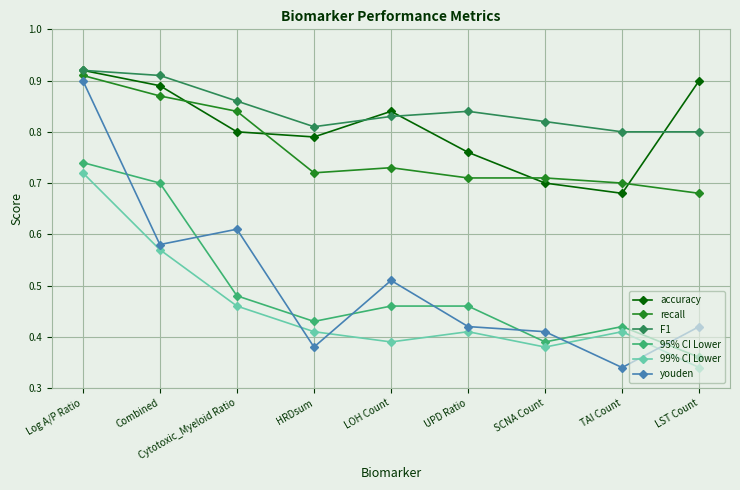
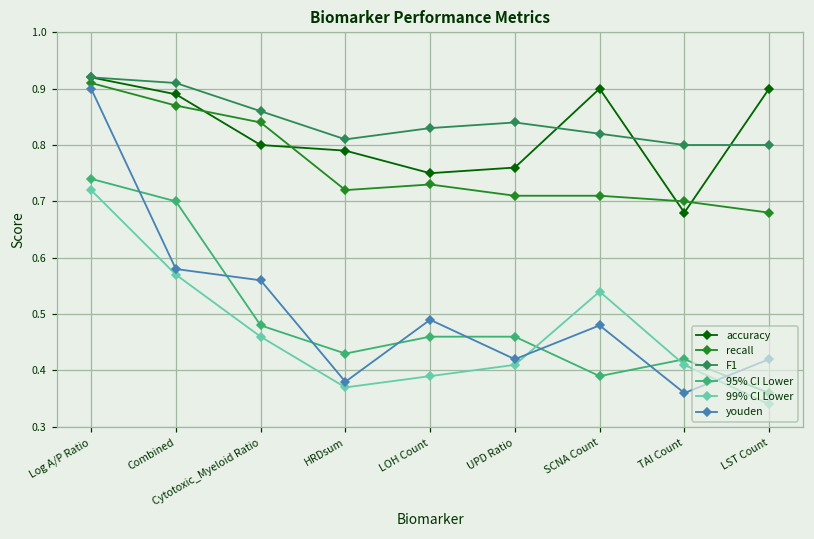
  {
    "accuracy": {
      "Combined": 0.89,
      "Cytotoxic_Myeloid Ratio": 0.80,
      "HRDsum": 0.79,
-     "LOH Count": 0.84,
+     "LOH Count": 0.75,
      "UPD Ratio": 0.76,
-     "SCNA Count": 0.7,
+     "SCNA Count": 0.9,
      "TAI Count": 0.68,
      "LST Count": 0.90
    },
    "99% CI Lower": {
      "Log A/P Ratio": 0.72,
      "Combined": 0.57,
      "Cytotoxic_Myeloid Ratio": 0.46,
-     "HRDsum": 0.41,
+     "HRDsum": 0.37,
      "LOH Count": 0.39,
      "UPD Ratio": 0.41,
-     "SCNA Count": 0.38,
+     "SCNA Count": 0.54,
      "TAI Count": 0.41
    },
    "youden": {
      "Log A/P Ratio": 0.90,
      "Combined": 0.58,
-     "Cytotoxic_Myeloid Ratio": 0.61,
+     "Cytotoxic_Myeloid Ratio": 0.56,
      "HRDsum": 0.38,
-     "LOH Count": 0.51,
+     "LOH Count": 0.49,
      "UPD Ratio": 0.42,
-     "SCNA Count": 0.41,
-     "TAI Count": 0.34
+     "SCNA Count": 0.48,
+     "TAI Count": 0.36
    }
  }
